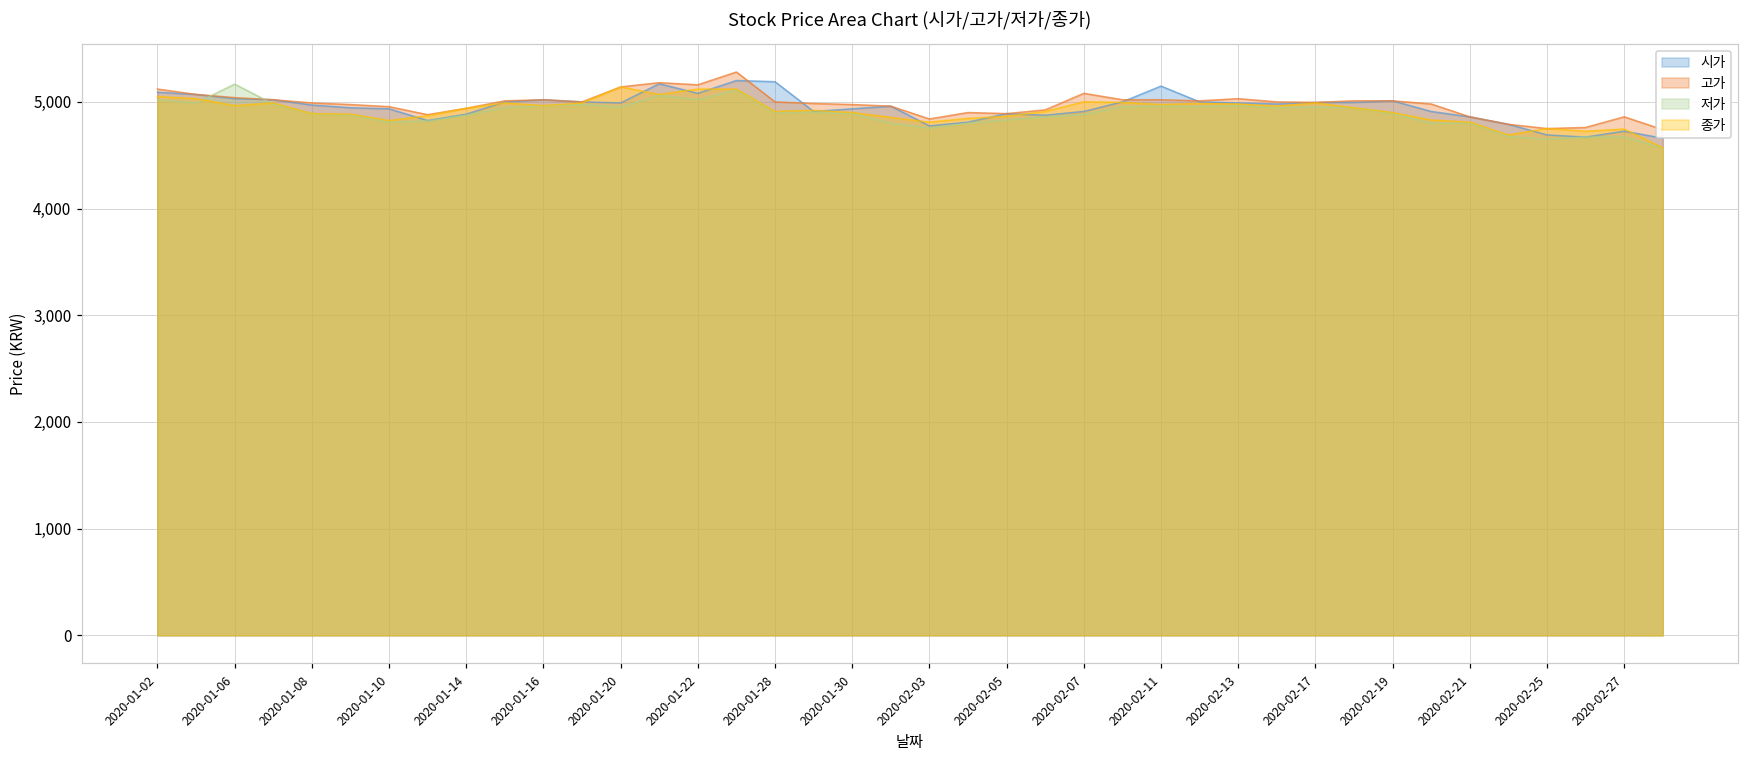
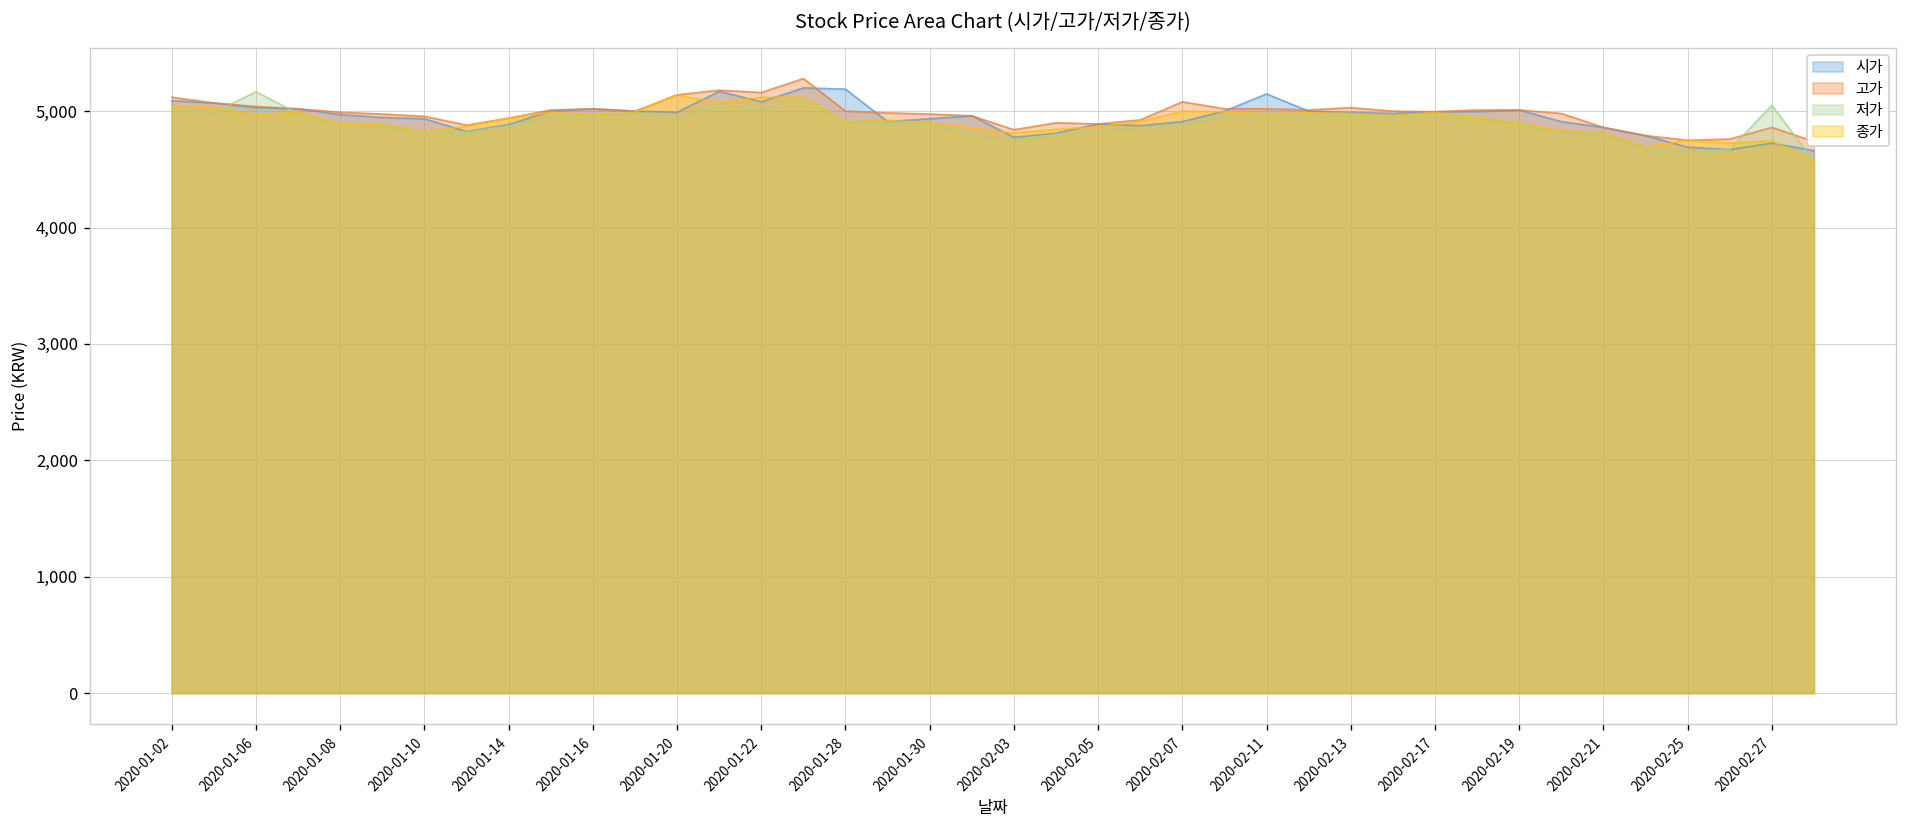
  {
    "시가": {
      "2020-01-02": "5,100",
      "2020-01-20": "5,000",
      "2020-01-22": "5,100",
      "2020-01-28": "5,200",
      "2020-01-30": "4,900",
      "2020-02-07": "4,900",
      "2020-02-11": "5,100",
      "2020-02-25": "4,700"
    },
    "저가": {
      "2020-01-02": "5,000",
      "2020-01-06": "5,200",
      "2020-01-20": "5,000",
      "2020-01-22": "5,000",
      "2020-02-05": "4,800",
      "2020-02-07": "4,900",
      "2020-02-17": "5,000",
      "2020-02-25": "4,700",
-     "2020-02-27": "4,700"
+     "2020-02-27": "5,100"
    }
  }
